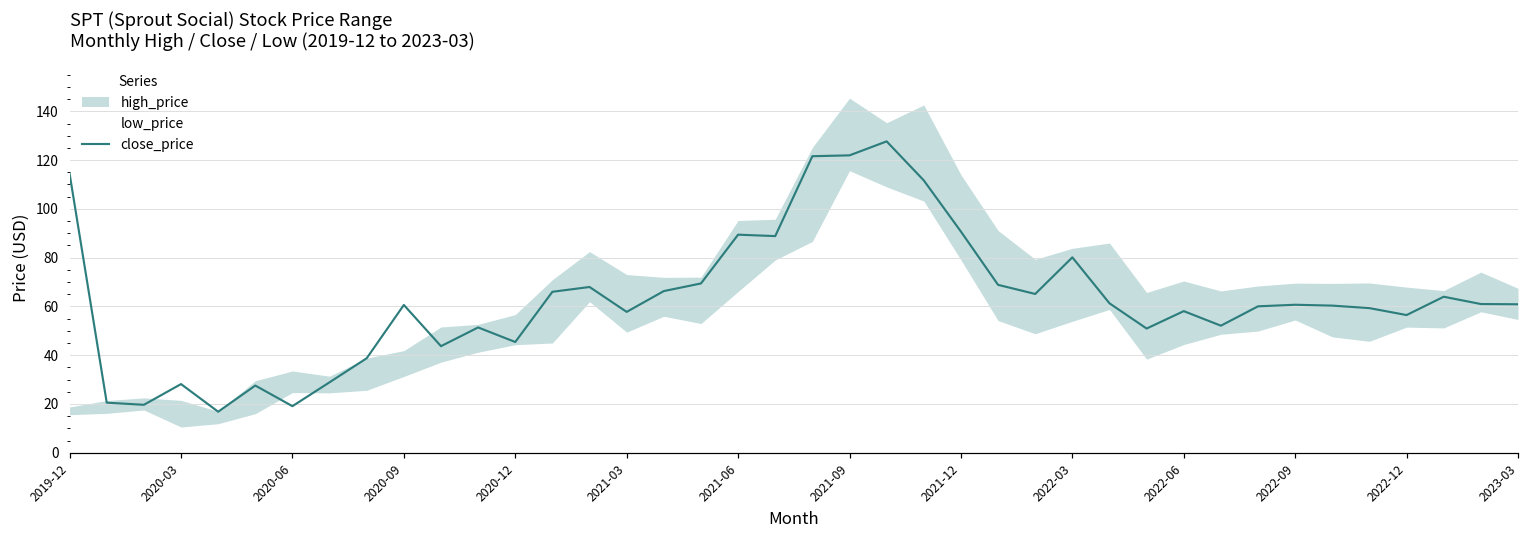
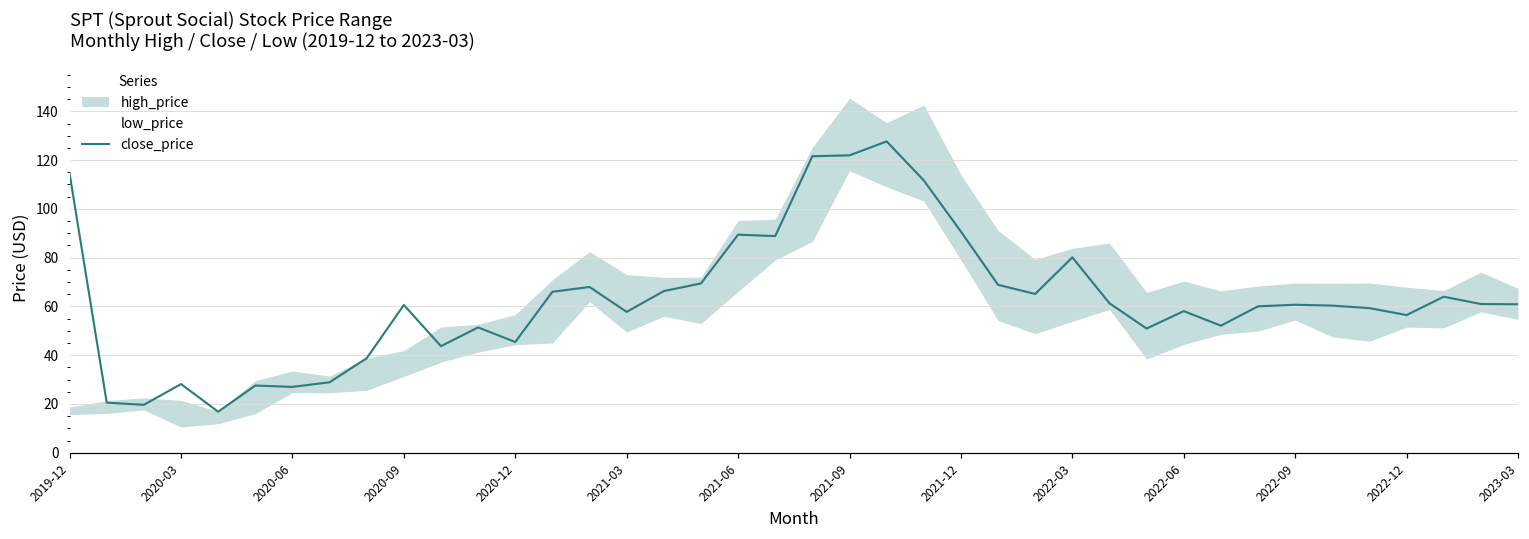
  {
    "close_price": {
      "2019-12": 114,
      "2020-03": 28,
-     "2020-06": 19,
+     "2020-06": 27,
      "2020-09": 61,
      "2021-03": 58,
      "2021-06": 89,
      "2021-09": 122,
      "2021-12": 91,
      "2022-03": 80,
      "2022-06": 58,
      "2022-09": 61,
      "2022-12": 56,
      "2023-03": 61
    }
  }
